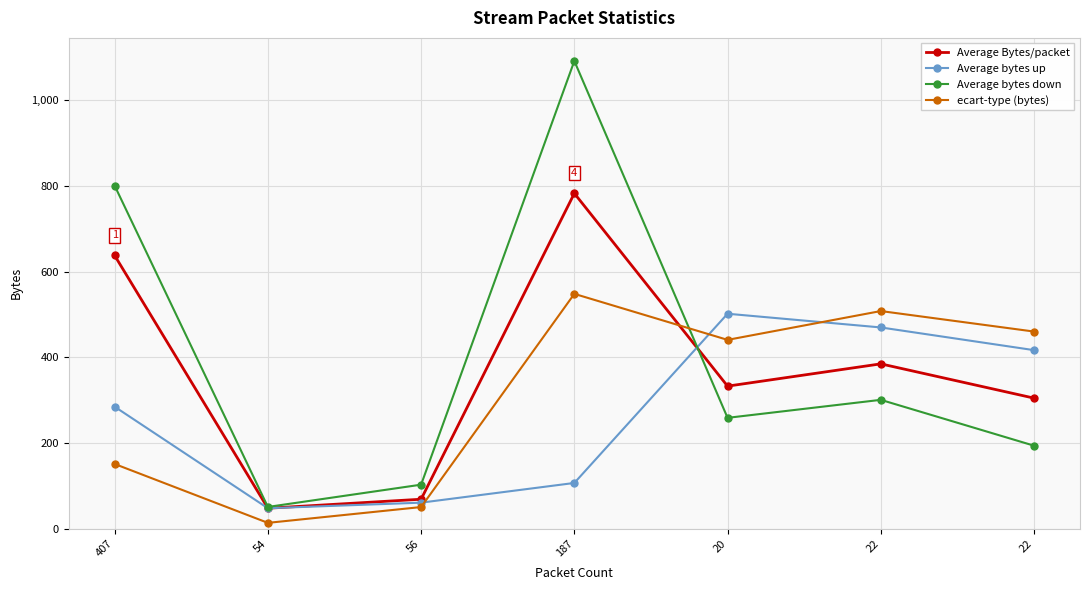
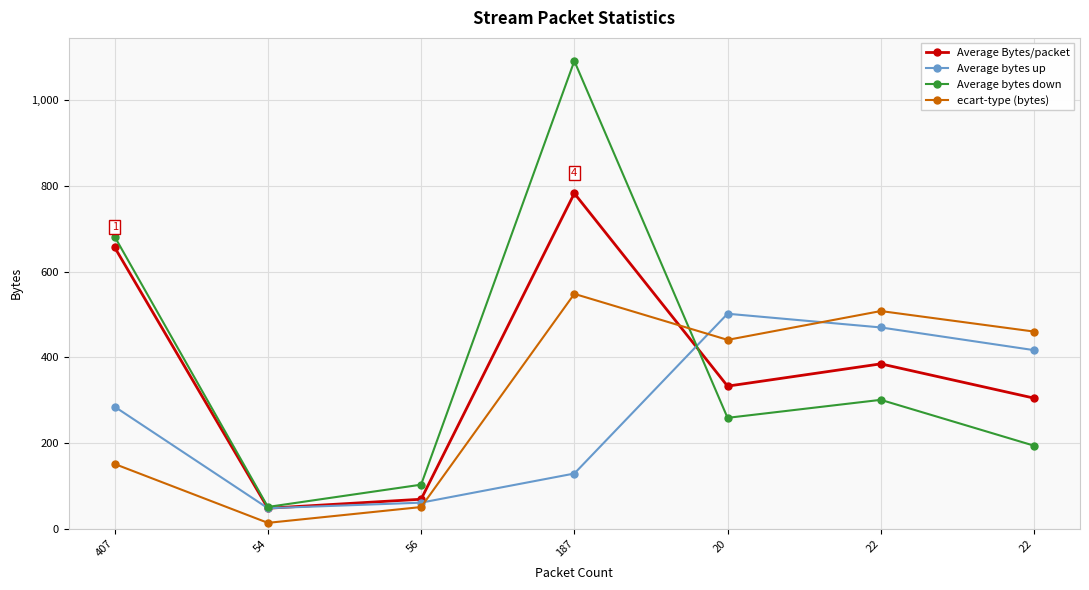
  {
    "Average Bytes/packet": {
-     "407": "640",
+     "407": "660",
      "56": "70",
      "20": "330"
    },
    "Average bytes up": {
      "407": "290",
      "56": "60",
-     "187": "110",
+     "187": "130",
      "20": "500"
    },
    "Average bytes down": {
-     "407": "800",
+     "407": "680",
      "56": "100",
      "187": "1,090",
      "20": "260"
    },
    "ecart-type (bytes)": {
      "407": "150",
      "54": "10",
      "56": "50",
      "187": "550",
      "20": "440"
    }
  }
